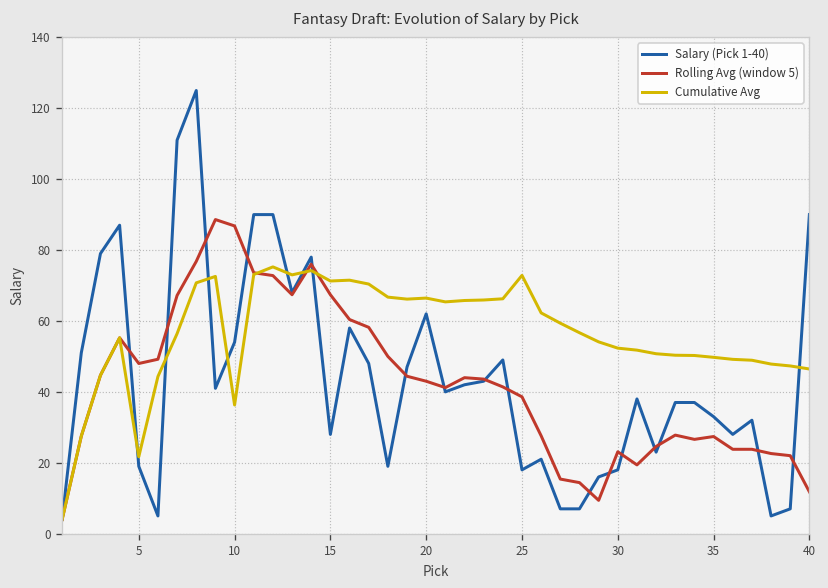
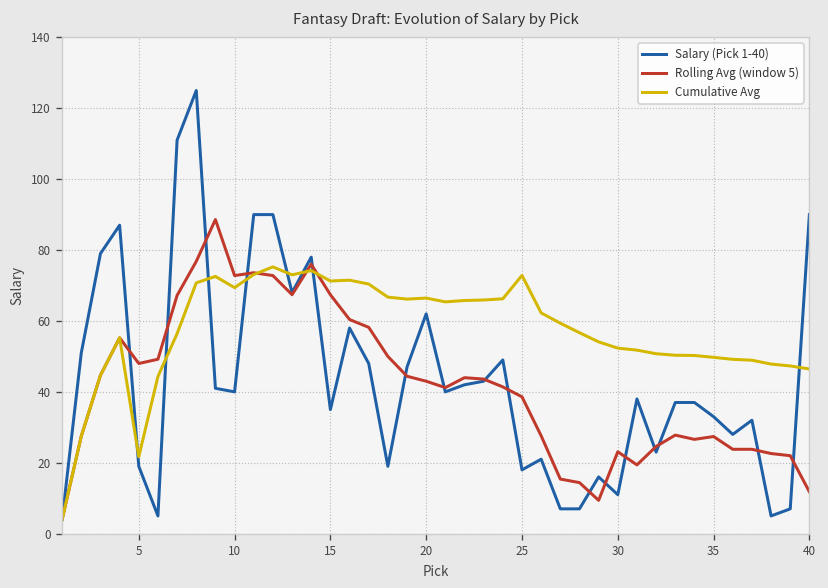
  {
    "Salary (Pick 1-40)": {
      "5": 19,
-     "10": 54,
-     "15": 28,
+     "10": 40,
+     "15": 35,
      "20": 62,
      "25": 18,
-     "30": 18,
+     "30": 11,
      "35": 33,
      "40": 90
    },
    "Rolling Avg (window 5)": {
      "5": 48,
-     "10": 87,
+     "10": 73,
      "15": 67,
      "20": 43,
      "25": 39,
      "30": 23,
      "35": 27,
      "40": 12
    },
    "Cumulative Avg": {
      "5": 22,
-     "10": 36,
+     "10": 69,
      "15": 71,
      "20": 66,
      "25": 73,
      "30": 52,
      "35": 50,
      "40": 46
    }
  }
